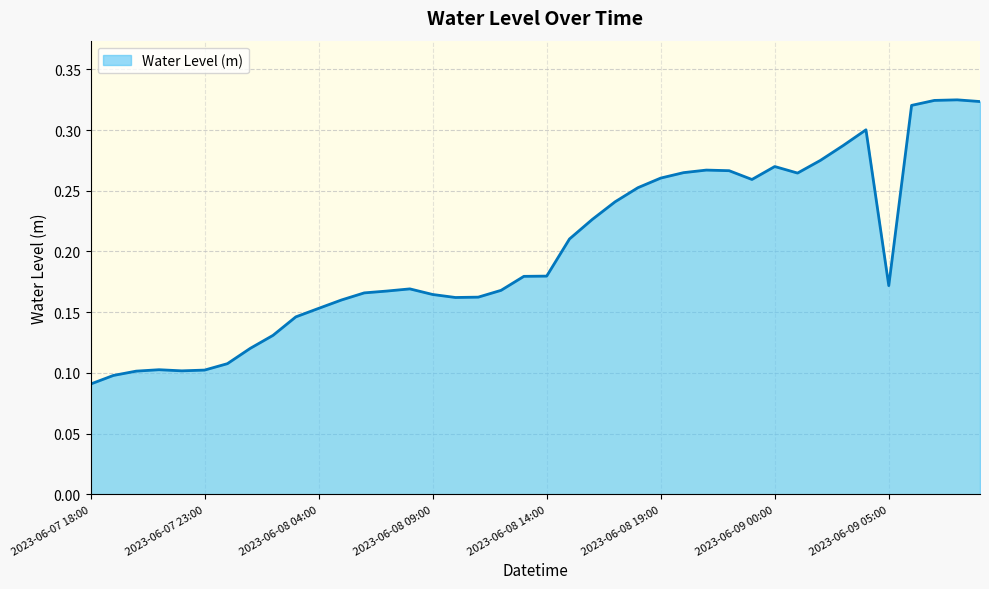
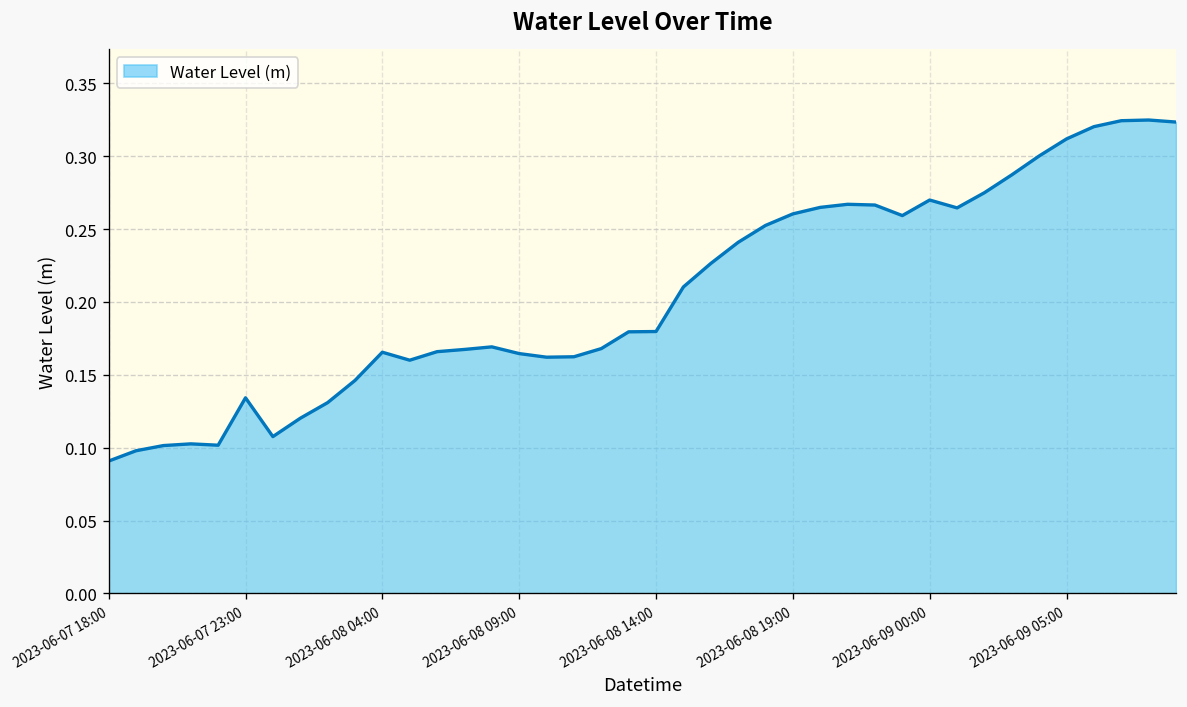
  {
    "2023-06-07 18:00": 0.091,
-   "2023-06-07 23:00": 0.102,
-   "2023-06-08 04:00": 0.153,
+   "2023-06-07 23:00": 0.134,
+   "2023-06-08 04:00": 0.166,
    "2023-06-08 09:00": 0.165,
    "2023-06-08 14:00": 0.180,
    "2023-06-08 19:00": 0.260,
    "2023-06-09 00:00": 0.270,
-   "2023-06-09 05:00": 0.172
+   "2023-06-09 05:00": 0.312
  }
